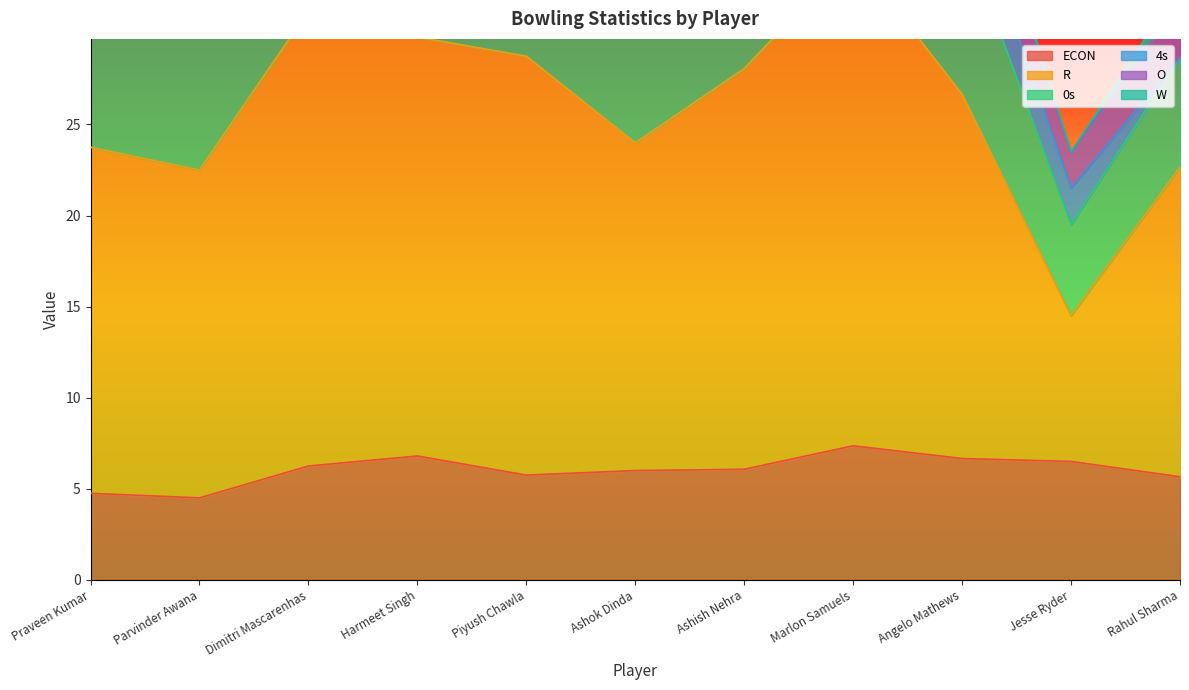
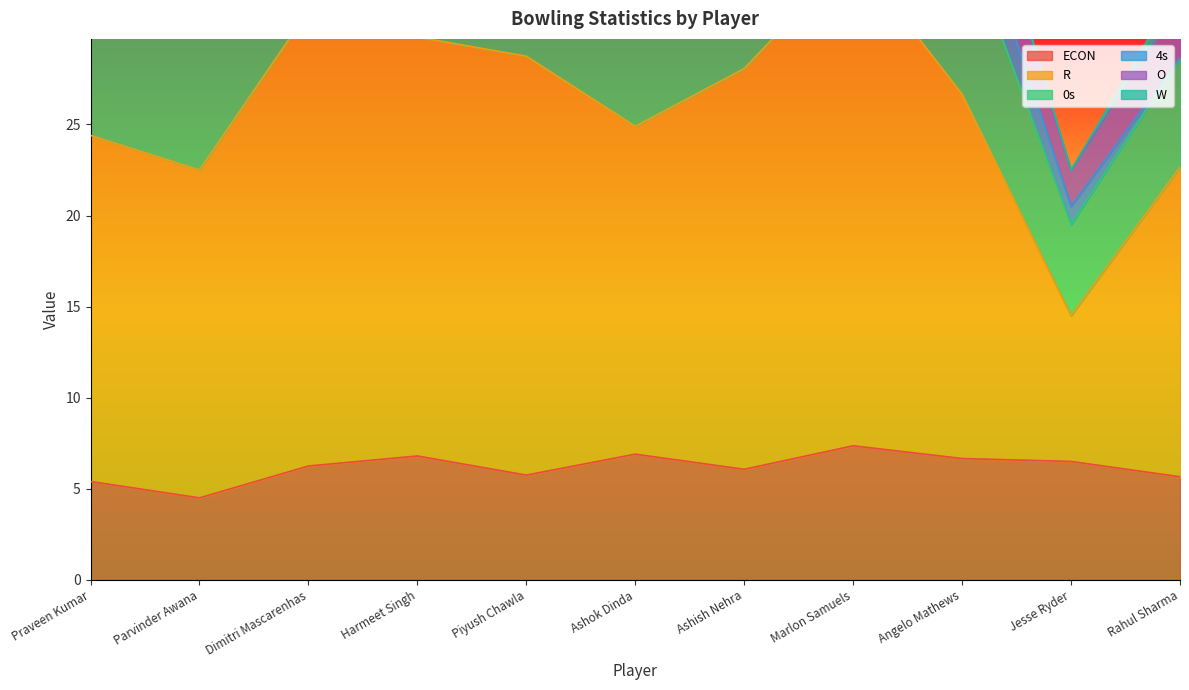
  {
    "ECON": {
-     "Praveen Kumar": 4.8,
+     "Praveen Kumar": 5.4,
      "Parvinder Awana": 4.5,
      "Dimitri Mascarenhas": 6.3,
      "Harmeet Singh": 6.8,
      "Piyush Chawla": 5.8,
-     "Ashok Dinda": 6.0,
+     "Ashok Dinda": 6.9,
      "Ashish Nehra": 6.1,
      "Marlon Samuels": 7.4,
      "Angelo Mathews": 6.7,
      "Jesse Ryder": 6.5,
      "Rahul Sharma": 5.7
    },
    "R": {
      "Praveen Kumar": 19.0,
      "Parvinder Awana": 18.0,
      "Harmeet Singh": 23.0,
      "Piyush Chawla": 23.0,
      "Ashok Dinda": 18.0,
      "Ashish Nehra": 22.0,
      "Angelo Mathews": 20.0,
      "Jesse Ryder": 8.0,
      "Rahul Sharma": 17.0
    },
    "4s": {
-     "Jesse Ryder": 2
+     "Jesse Ryder": 1
    }
  }
